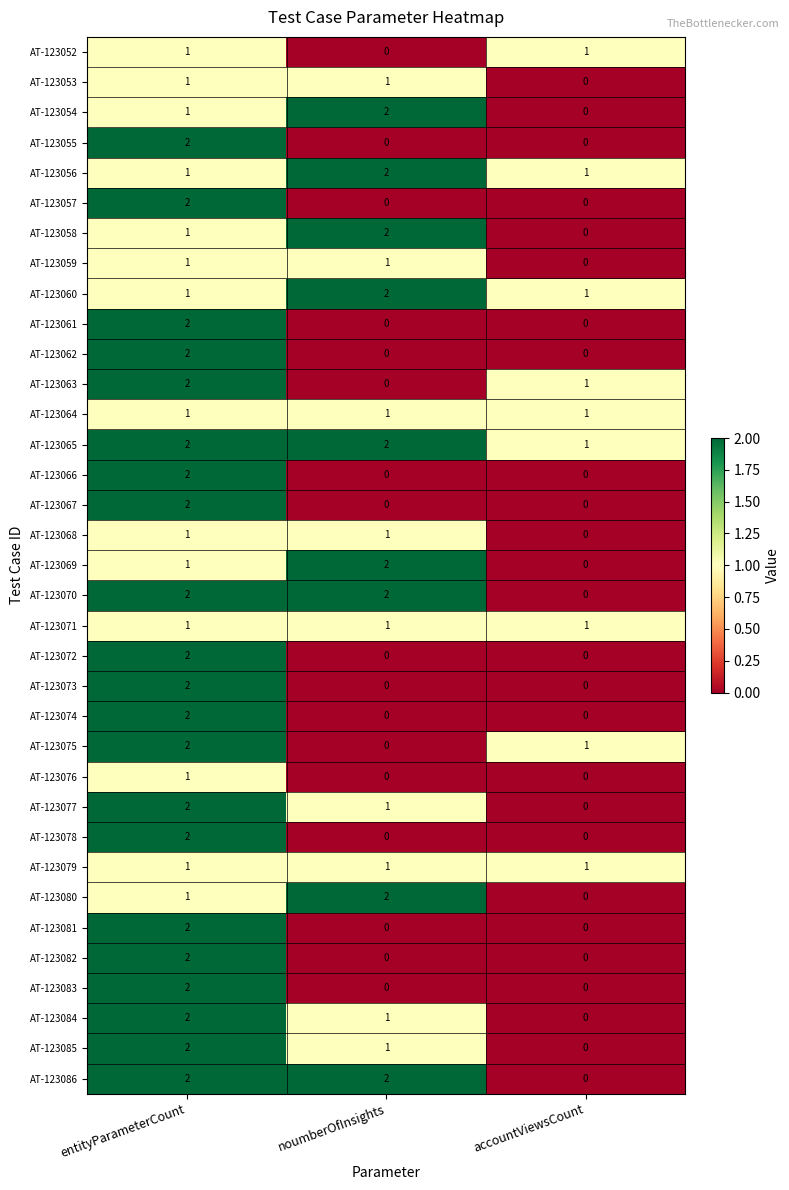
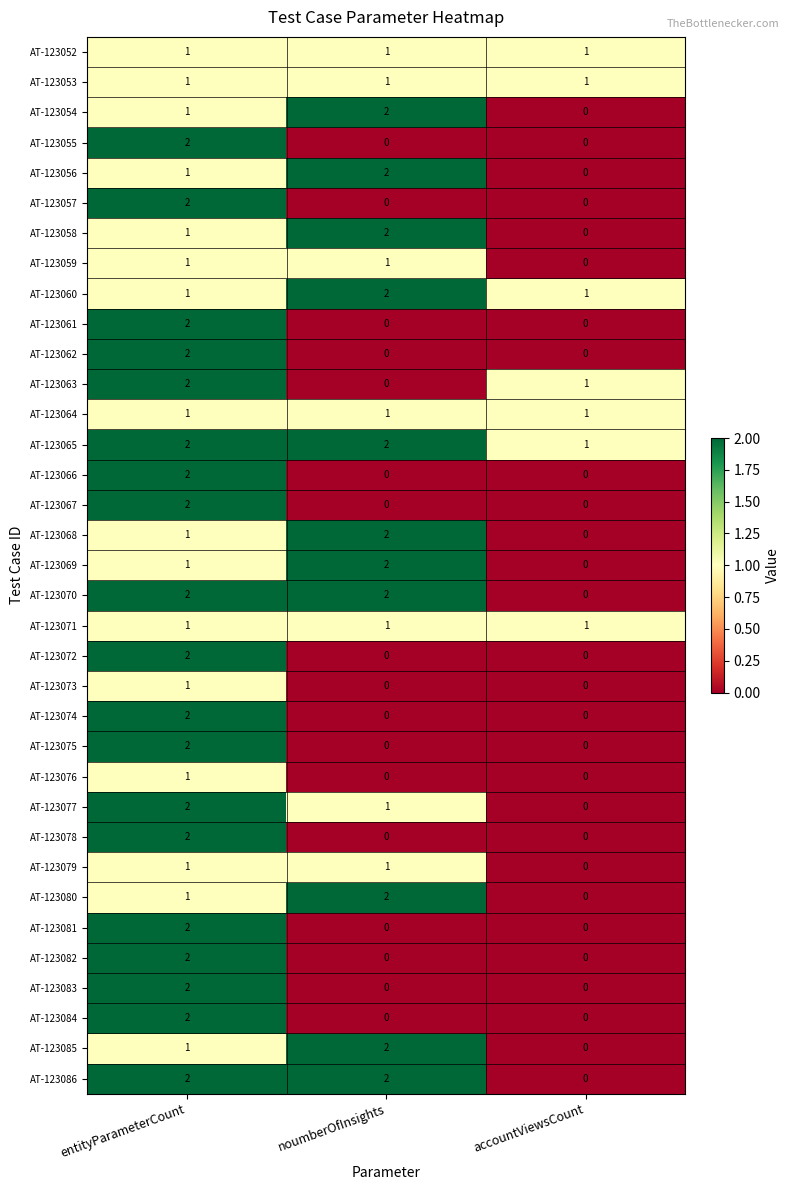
  {
    "AT-123052": {
      "entityParameterCount": 1,
-     "noumberOfInsights": 0,
+     "noumberOfInsights": 1,
      "accountViewsCount": 1
    },
    "AT-123053": {
      "entityParameterCount": 1,
      "noumberOfInsights": 1,
-     "accountViewsCount": 0
+     "accountViewsCount": 1
    },
    "AT-123054": {
      "entityParameterCount": 1,
      "noumberOfInsights": 2,
      "accountViewsCount": 0
    },
    "AT-123055": {
      "entityParameterCount": 2,
      "noumberOfInsights": 0,
      "accountViewsCount": 0
    },
    "AT-123056": {
      "entityParameterCount": 1,
      "noumberOfInsights": 2,
-     "accountViewsCount": 1
+     "accountViewsCount": 0
    },
    "AT-123057": {
      "entityParameterCount": 2,
      "noumberOfInsights": 0,
      "accountViewsCount": 0
    },
    "AT-123058": {
      "entityParameterCount": 1,
      "noumberOfInsights": 2,
      "accountViewsCount": 0
    },
    "AT-123059": {
      "entityParameterCount": 1,
      "noumberOfInsights": 1,
      "accountViewsCount": 0
    },
    "AT-123060": {
      "entityParameterCount": 1,
      "noumberOfInsights": 2,
      "accountViewsCount": 1
    },
    "AT-123061": {
      "entityParameterCount": 2,
      "noumberOfInsights": 0,
      "accountViewsCount": 0
    },
    "AT-123062": {
      "entityParameterCount": 2,
      "noumberOfInsights": 0,
      "accountViewsCount": 0
    },
    "AT-123063": {
      "entityParameterCount": 2,
      "noumberOfInsights": 0,
      "accountViewsCount": 1
    },
    "AT-123064": {
      "entityParameterCount": 1,
      "noumberOfInsights": 1,
      "accountViewsCount": 1
    },
    "AT-123065": {
      "entityParameterCount": 2,
      "noumberOfInsights": 2,
      "accountViewsCount": 1
    },
    "AT-123066": {
      "entityParameterCount": 2,
      "noumberOfInsights": 0,
      "accountViewsCount": 0
    },
    "AT-123067": {
      "entityParameterCount": 2,
      "noumberOfInsights": 0,
      "accountViewsCount": 0
    },
    "AT-123068": {
      "entityParameterCount": 1,
-     "noumberOfInsights": 1,
+     "noumberOfInsights": 2,
      "accountViewsCount": 0
    },
    "AT-123069": {
      "entityParameterCount": 1,
      "noumberOfInsights": 2,
      "accountViewsCount": 0
    },
    "AT-123070": {
      "entityParameterCount": 2,
      "noumberOfInsights": 2,
      "accountViewsCount": 0
    },
    "AT-123071": {
      "entityParameterCount": 1,
      "noumberOfInsights": 1,
      "accountViewsCount": 1
    },
    "AT-123072": {
      "entityParameterCount": 2,
      "noumberOfInsights": 0,
      "accountViewsCount": 0
    },
    "AT-123073": {
-     "entityParameterCount": 2,
+     "entityParameterCount": 1,
      "noumberOfInsights": 0,
      "accountViewsCount": 0
    },
    "AT-123074": {
      "entityParameterCount": 2,
      "noumberOfInsights": 0,
      "accountViewsCount": 0
    },
    "AT-123075": {
      "entityParameterCount": 2,
      "noumberOfInsights": 0,
-     "accountViewsCount": 1
+     "accountViewsCount": 0
    },
    "AT-123076": {
      "entityParameterCount": 1,
      "noumberOfInsights": 0,
      "accountViewsCount": 0
    },
    "AT-123077": {
      "entityParameterCount": 2,
      "noumberOfInsights": 1,
      "accountViewsCount": 0
    },
    "AT-123078": {
      "entityParameterCount": 2,
      "noumberOfInsights": 0,
      "accountViewsCount": 0
    },
    "AT-123079": {
      "entityParameterCount": 1,
      "noumberOfInsights": 1,
-     "accountViewsCount": 1
+     "accountViewsCount": 0
    },
    "AT-123080": {
      "entityParameterCount": 1,
      "noumberOfInsights": 2,
      "accountViewsCount": 0
    },
    "AT-123081": {
      "entityParameterCount": 2,
      "noumberOfInsights": 0,
      "accountViewsCount": 0
    },
    "AT-123082": {
      "entityParameterCount": 2,
      "noumberOfInsights": 0,
      "accountViewsCount": 0
    },
    "AT-123083": {
      "entityParameterCount": 2,
      "noumberOfInsights": 0,
      "accountViewsCount": 0
    },
    "AT-123084": {
      "entityParameterCount": 2,
-     "noumberOfInsights": 1,
+     "noumberOfInsights": 0,
      "accountViewsCount": 0
    },
    "AT-123085": {
-     "entityParameterCount": 2,
-     "noumberOfInsights": 1,
+     "entityParameterCount": 1,
+     "noumberOfInsights": 2,
      "accountViewsCount": 0
    },
    "AT-123086": {
      "entityParameterCount": 2,
      "noumberOfInsights": 2,
      "accountViewsCount": 0
    }
  }
